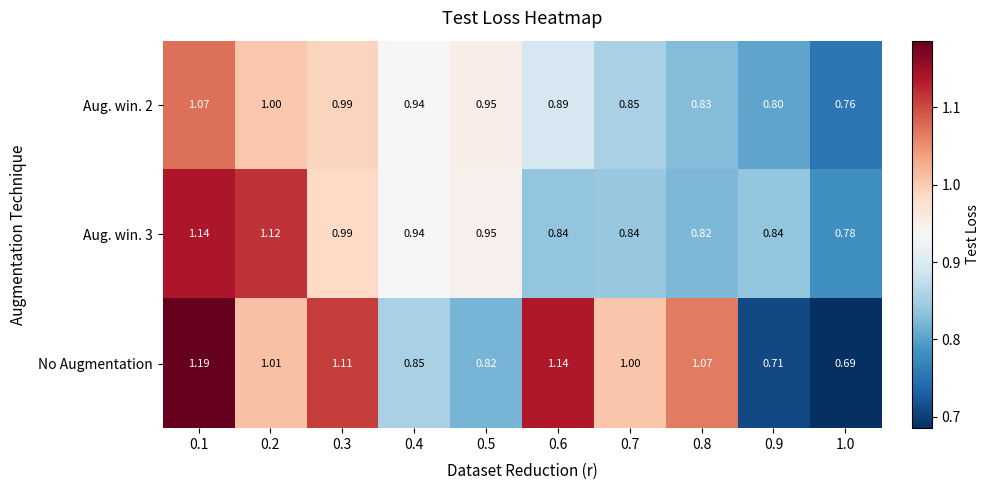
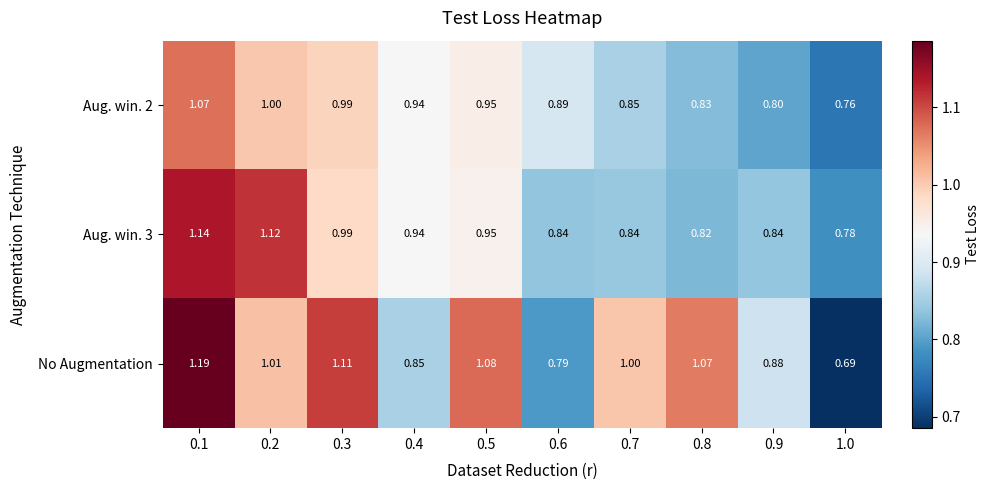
  {
    "Aug. win. 2": {
      "0.1": 1.07,
      "0.2": 1.00,
      "0.3": 0.99,
      "0.4": 0.94,
      "0.5": 0.95,
      "0.6": 0.89,
      "0.7": 0.85,
      "0.8": 0.83,
      "0.9": 0.80,
      "1.0": 0.76
    },
    "Aug. win. 3": {
      "0.1": 1.14,
      "0.2": 1.12,
      "0.3": 0.99,
      "0.4": 0.94,
      "0.5": 0.95,
      "0.6": 0.84,
      "0.7": 0.84,
      "0.8": 0.82,
      "0.9": 0.84,
      "1.0": 0.78
    },
    "No Augmentation": {
      "0.1": 1.19,
      "0.2": 1.01,
      "0.3": 1.11,
      "0.4": 0.85,
-     "0.5": 0.82,
-     "0.6": 1.14,
+     "0.5": 1.08,
+     "0.6": 0.79,
      "0.7": 1.00,
      "0.8": 1.07,
-     "0.9": 0.71,
+     "0.9": 0.88,
      "1.0": 0.69
    }
  }
